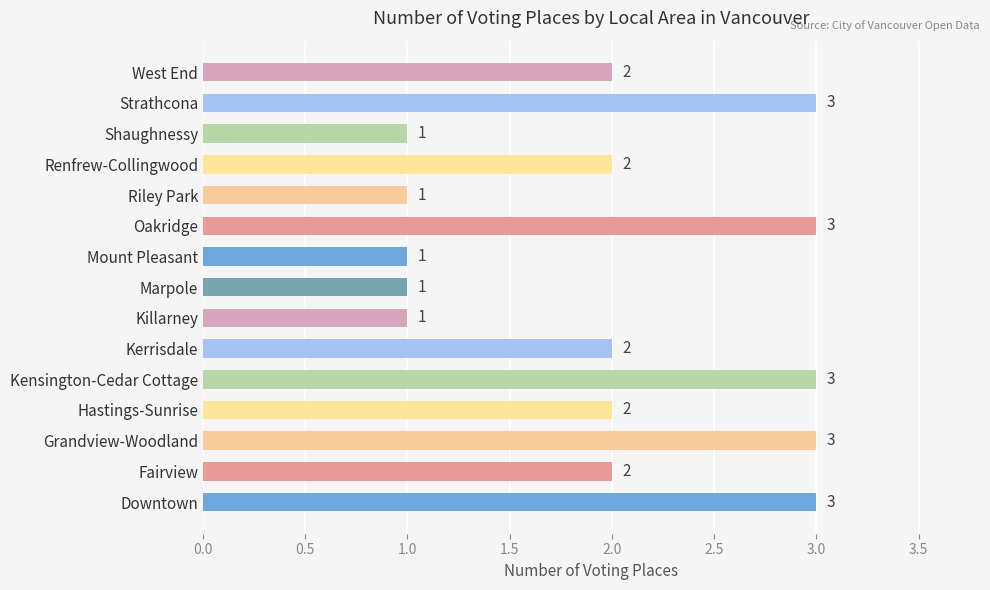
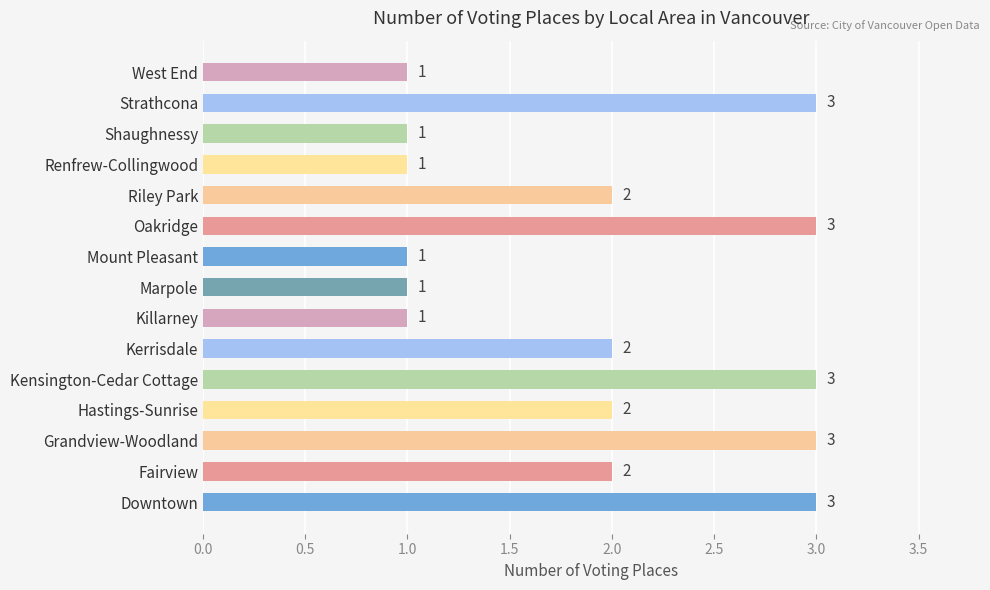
  {
-   "West End": 2,
+   "West End": 1,
    "Strathcona": 3,
    "Shaughnessy": 1,
-   "Renfrew-Collingwood": 2,
-   "Riley Park": 1,
+   "Renfrew-Collingwood": 1,
+   "Riley Park": 2,
    "Oakridge": 3,
    "Mount Pleasant": 1,
    "Marpole": 1,
    "Killarney": 1,
    "Kerrisdale": 2,
    "Kensington-Cedar Cottage": 3,
    "Hastings-Sunrise": 2,
    "Grandview-Woodland": 3,
    "Fairview": 2,
    "Downtown": 3
  }
